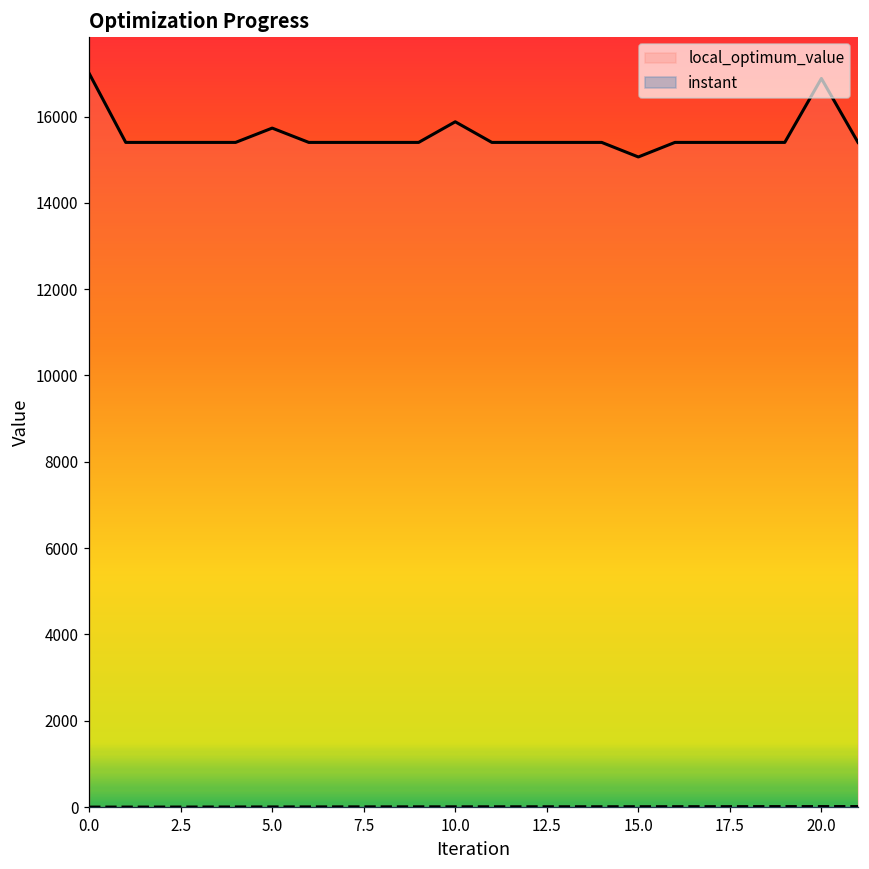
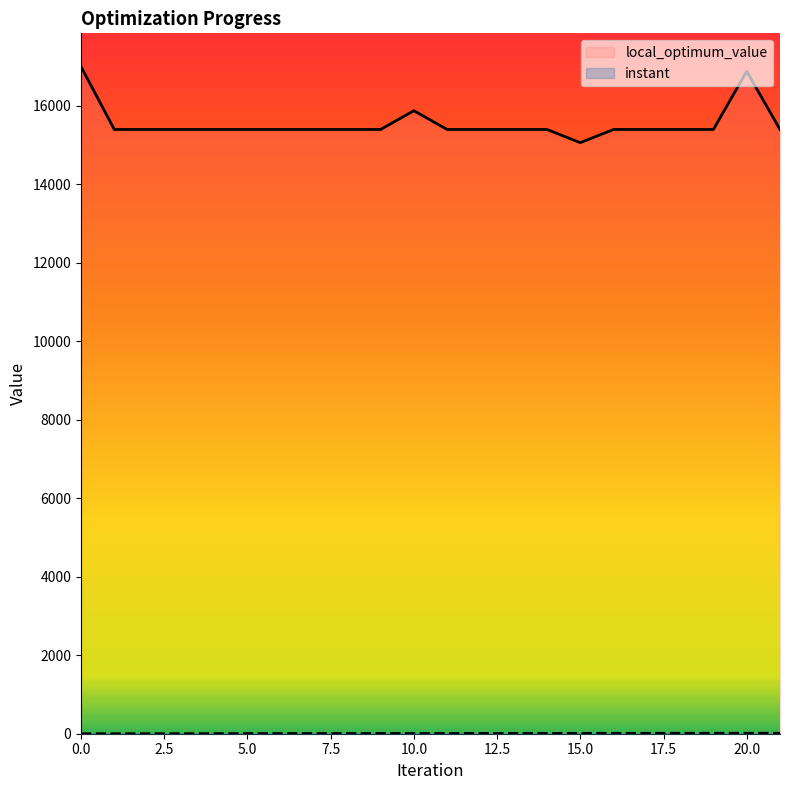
  {
    "local_optimum_value": {
      "0.0": 17000,
-     "5.0": 15700,
+     "5.0": 15400,
      "10.0": 15900,
      "15.0": 15100
    },
    "instant": {
      "0.0": 0,
      "5.0": 0,
      "10.0": 0,
      "15.0": 0,
      "20.0": 0
    }
  }
